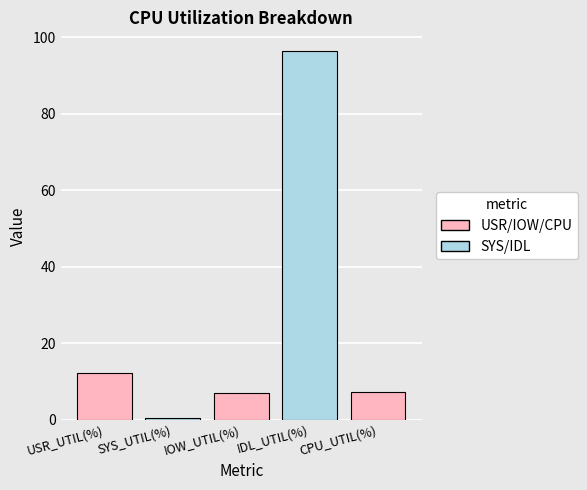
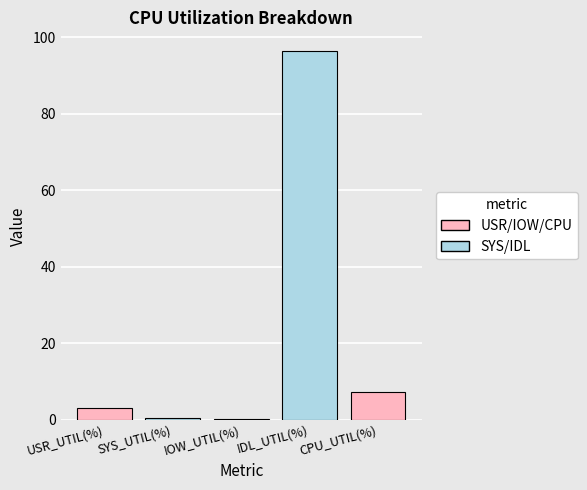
  {
-   "USR_UTIL(%)": 12,
-   "IOW_UTIL(%)": 7,
+   "USR_UTIL(%)": 3,
+   "IOW_UTIL(%)": 0,
    "IDL_UTIL(%)": 97,
    "CPU_UTIL(%)": 7
  }
